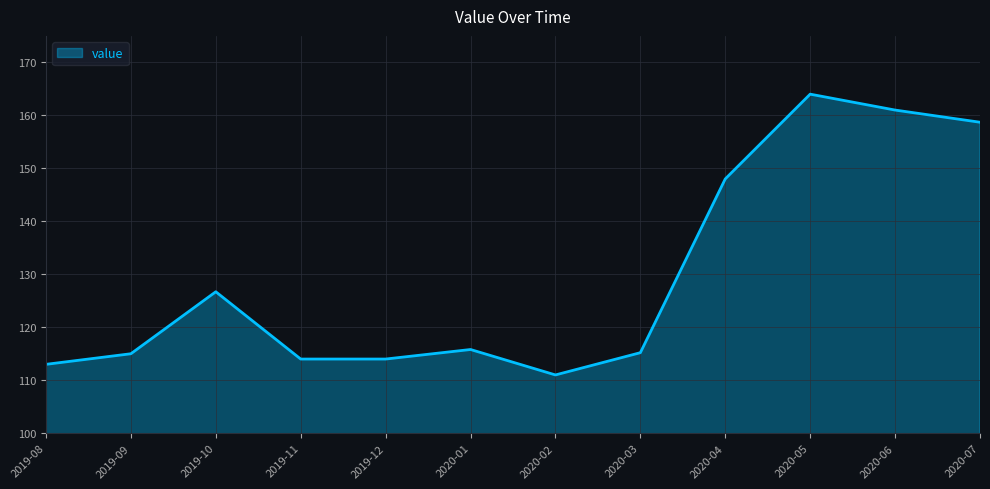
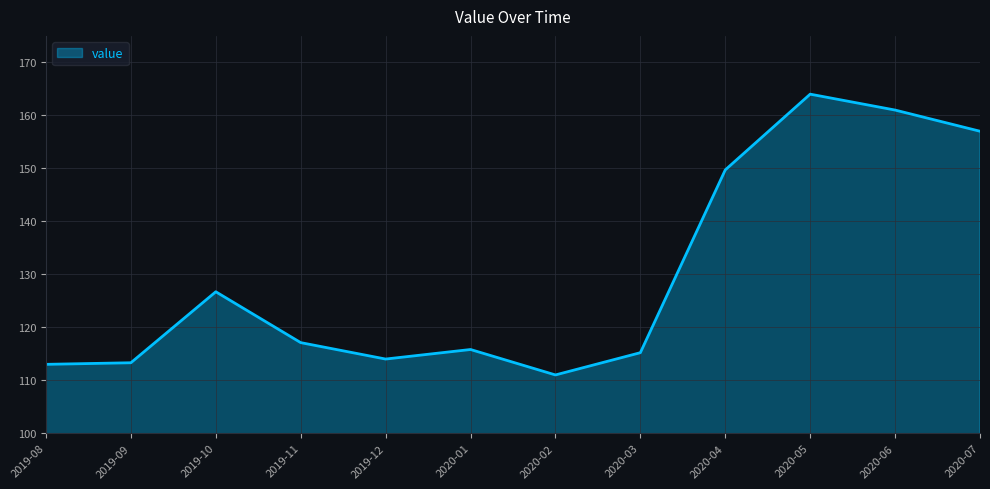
  {
    "2019-08": 113,
-   "2019-09": 115,
+   "2019-09": 113,
    "2019-10": 127,
-   "2019-11": 114,
+   "2019-11": 117,
    "2019-12": 114,
    "2020-01": 116,
    "2020-02": 111,
    "2020-03": 115,
-   "2020-04": 148,
+   "2020-04": 150,
    "2020-05": 164,
    "2020-06": 161,
-   "2020-07": 159
+   "2020-07": 157
  }
